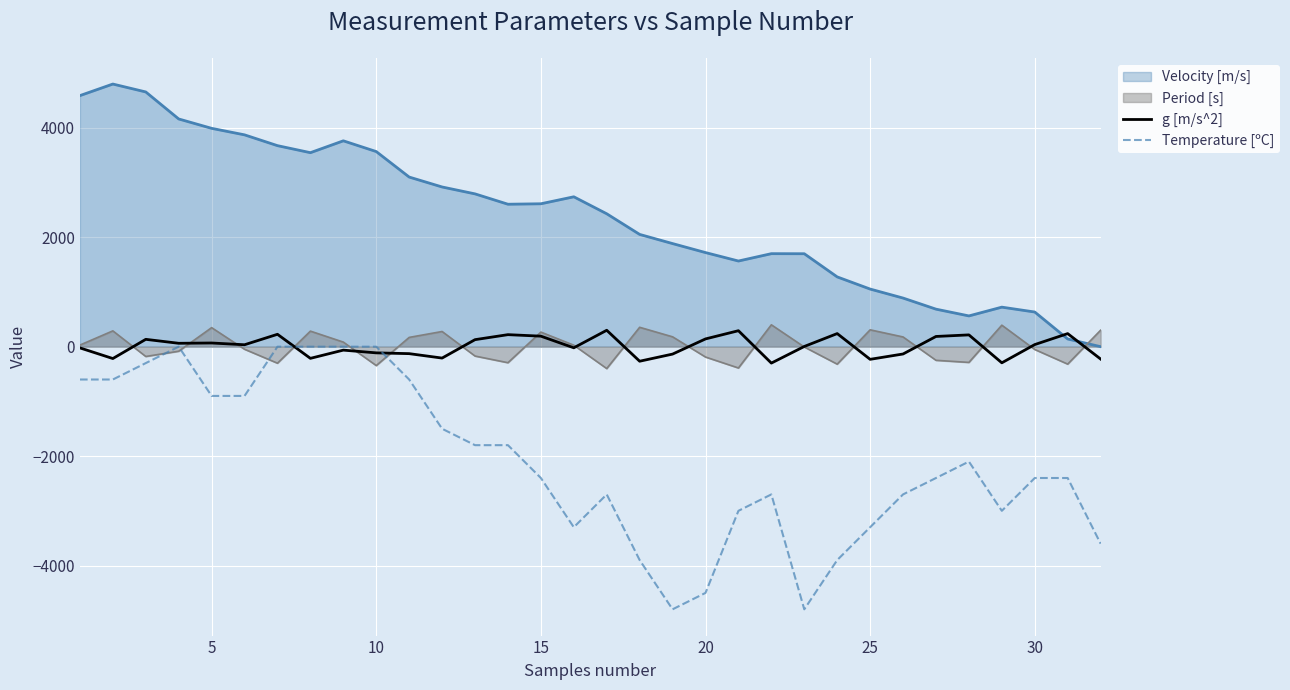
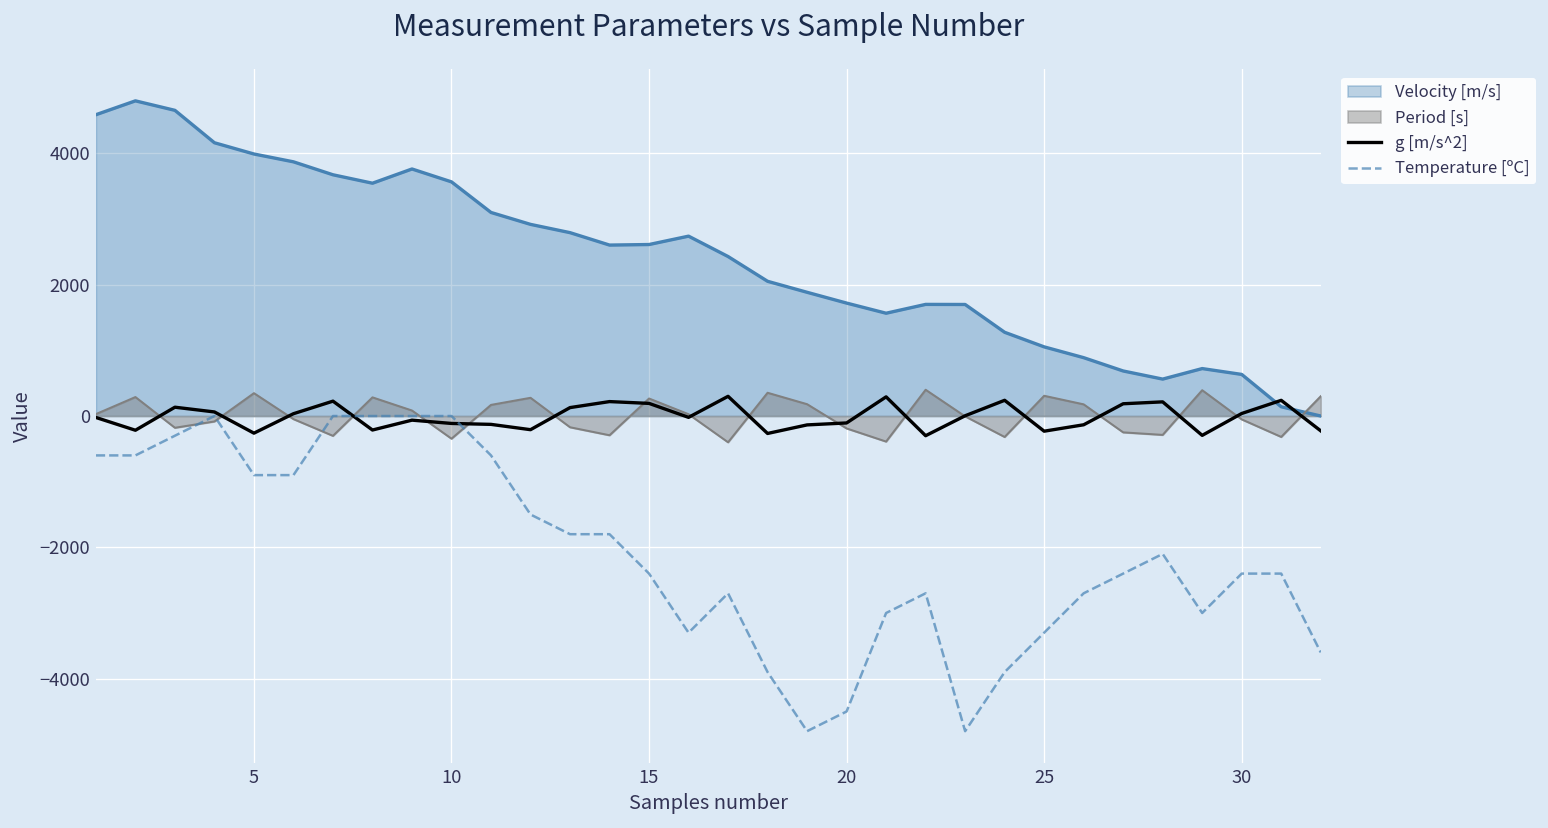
  {
    "g [m/s^2]": {
-     "5": 100,
+     "5": -300,
      "10": -100,
      "15": 200,
-     "20": 100,
+     "20": -100,
      "25": -200
    }
  }
